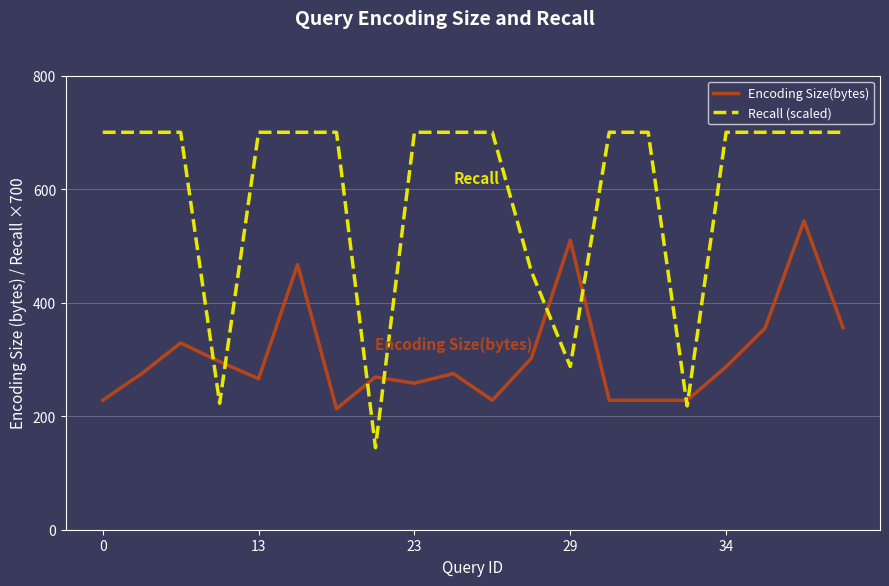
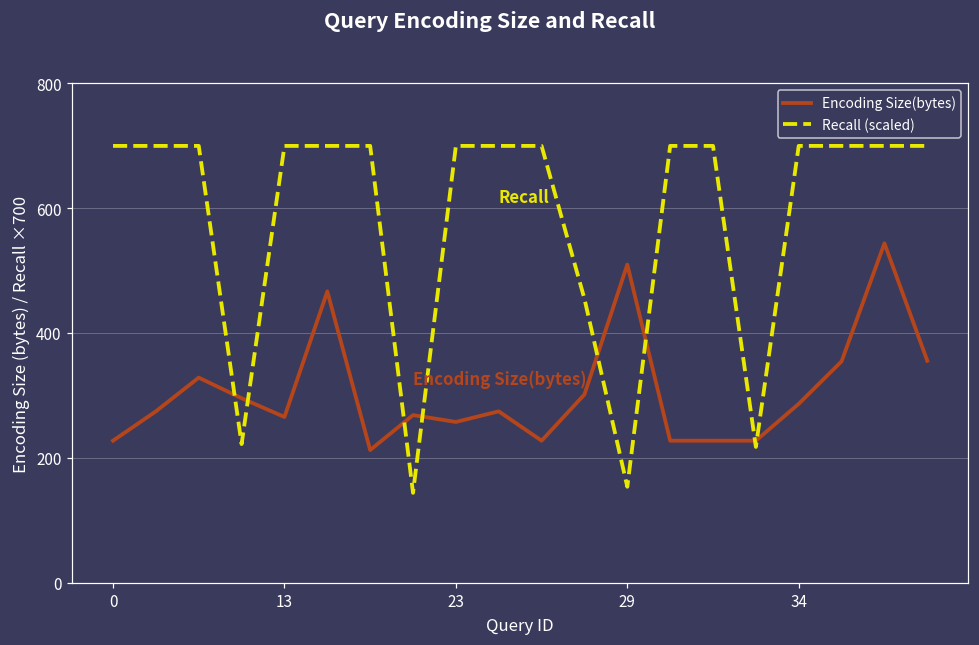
  {
    "Encoding Size(bytes)": {
      "0": 230,
      "23": 260,
      "29": 510,
      "34": 290
    },
    "Recall (scaled)": {
      "0": 700,
      "23": 700,
-     "29": 290,
+     "29": 150,
      "34": 700
    }
  }
